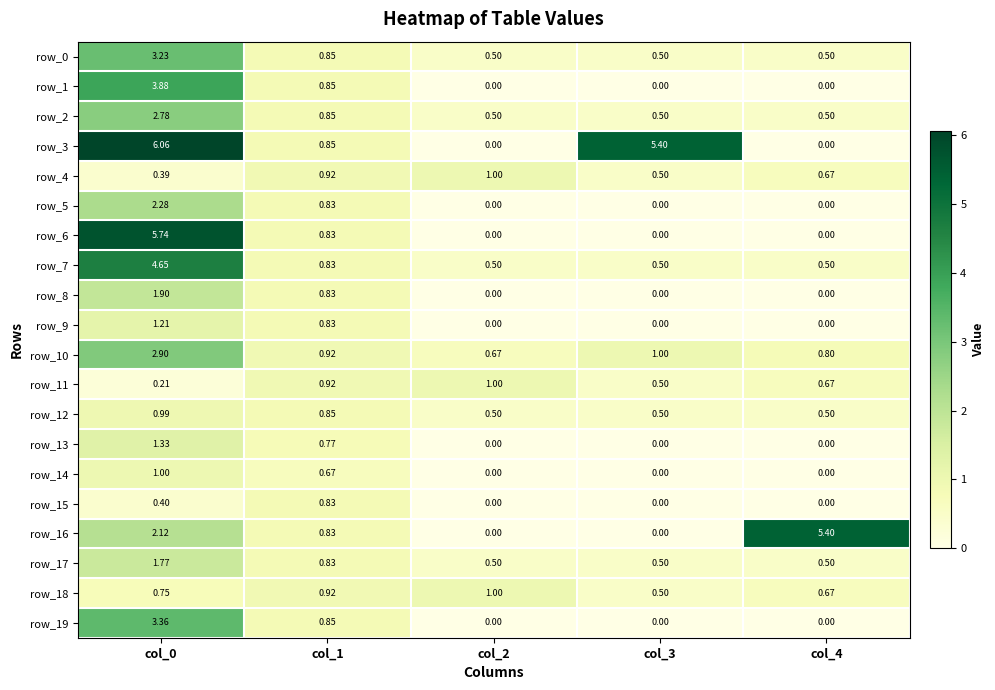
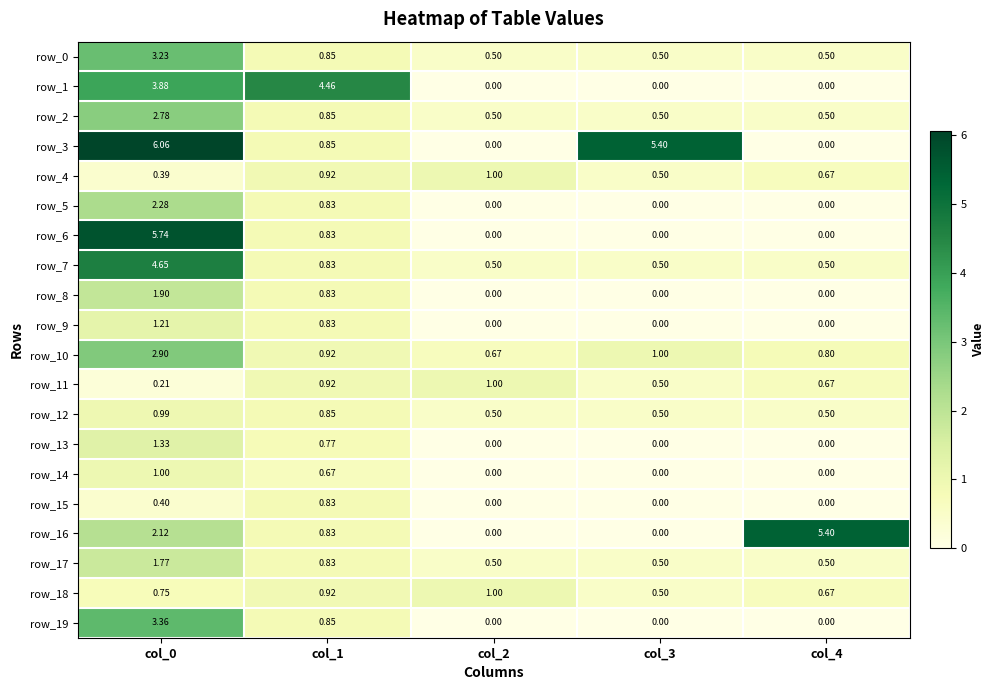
  {
    "row_0": {
      "col_0": 3.23,
      "col_1": 0.85,
      "col_2": 0.50,
      "col_3": 0.50,
      "col_4": 0.50
    },
    "row_1": {
      "col_0": 3.88,
-     "col_1": 0.85,
+     "col_1": 4.46,
      "col_2": 0.00,
      "col_3": 0.00,
      "col_4": 0.00
    },
    "row_2": {
      "col_0": 2.78,
      "col_1": 0.85,
      "col_2": 0.50,
      "col_3": 0.50,
      "col_4": 0.50
    },
    "row_3": {
      "col_0": 6.06,
      "col_1": 0.85,
      "col_2": 0.00,
      "col_3": 5.40,
      "col_4": 0.00
    },
    "row_4": {
      "col_0": 0.39,
      "col_1": 0.92,
      "col_2": 1.00,
      "col_3": 0.50,
      "col_4": 0.67
    },
    "row_5": {
      "col_0": 2.28,
      "col_1": 0.83,
      "col_2": 0.00,
      "col_3": 0.00,
      "col_4": 0.00
    },
    "row_6": {
      "col_0": 5.74,
      "col_1": 0.83,
      "col_2": 0.00,
      "col_3": 0.00,
      "col_4": 0.00
    },
    "row_7": {
      "col_0": 4.65,
      "col_1": 0.83,
      "col_2": 0.50,
      "col_3": 0.50,
      "col_4": 0.50
    },
    "row_8": {
      "col_0": 1.90,
      "col_1": 0.83,
      "col_2": 0.00,
      "col_3": 0.00,
      "col_4": 0.00
    },
    "row_9": {
      "col_0": 1.21,
      "col_1": 0.83,
      "col_2": 0.00,
      "col_3": 0.00,
      "col_4": 0.00
    },
    "row_10": {
      "col_0": 2.90,
      "col_1": 0.92,
      "col_2": 0.67,
      "col_3": 1.00,
      "col_4": 0.80
    },
    "row_11": {
      "col_0": 0.21,
      "col_1": 0.92,
      "col_2": 1.00,
      "col_3": 0.50,
      "col_4": 0.67
    },
    "row_12": {
      "col_0": 0.99,
      "col_1": 0.85,
      "col_2": 0.50,
      "col_3": 0.50,
      "col_4": 0.50
    },
    "row_13": {
      "col_0": 1.33,
      "col_1": 0.77,
      "col_2": 0.00,
      "col_3": 0.00,
      "col_4": 0.00
    },
    "row_14": {
      "col_0": 1.00,
      "col_1": 0.67,
      "col_2": 0.00,
      "col_3": 0.00,
      "col_4": 0.00
    },
    "row_15": {
      "col_0": 0.40,
      "col_1": 0.83,
      "col_2": 0.00,
      "col_3": 0.00,
      "col_4": 0.00
    },
    "row_16": {
      "col_0": 2.12,
      "col_1": 0.83,
      "col_2": 0.00,
      "col_3": 0.00,
      "col_4": 5.40
    },
    "row_17": {
      "col_0": 1.77,
      "col_1": 0.83,
      "col_2": 0.50,
      "col_3": 0.50,
      "col_4": 0.50
    },
    "row_18": {
      "col_0": 0.75,
      "col_1": 0.92,
      "col_2": 1.00,
      "col_3": 0.50,
      "col_4": 0.67
    },
    "row_19": {
      "col_0": 3.36,
      "col_1": 0.85,
      "col_2": 0.00,
      "col_3": 0.00,
      "col_4": 0.00
    }
  }
